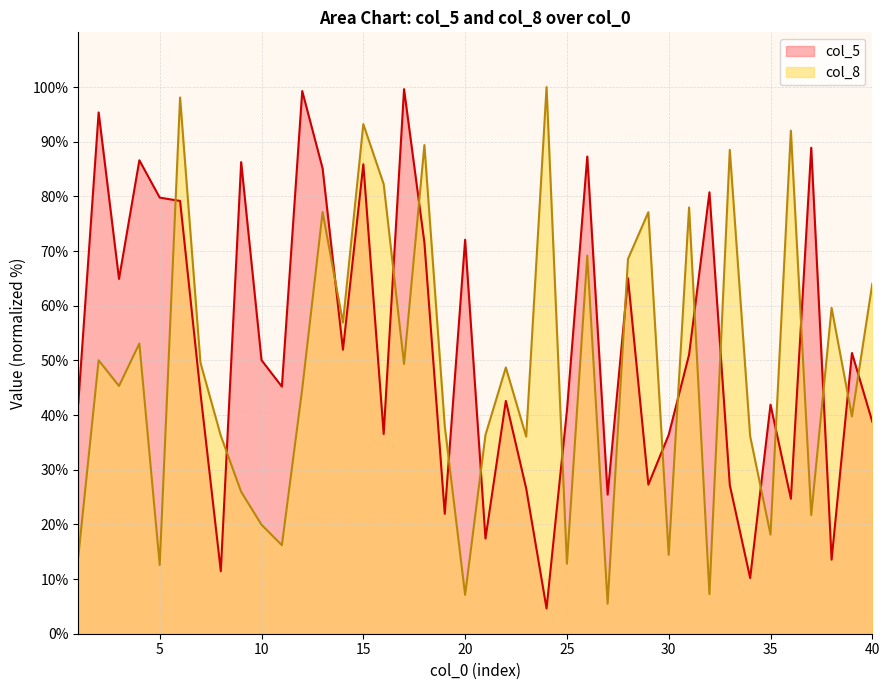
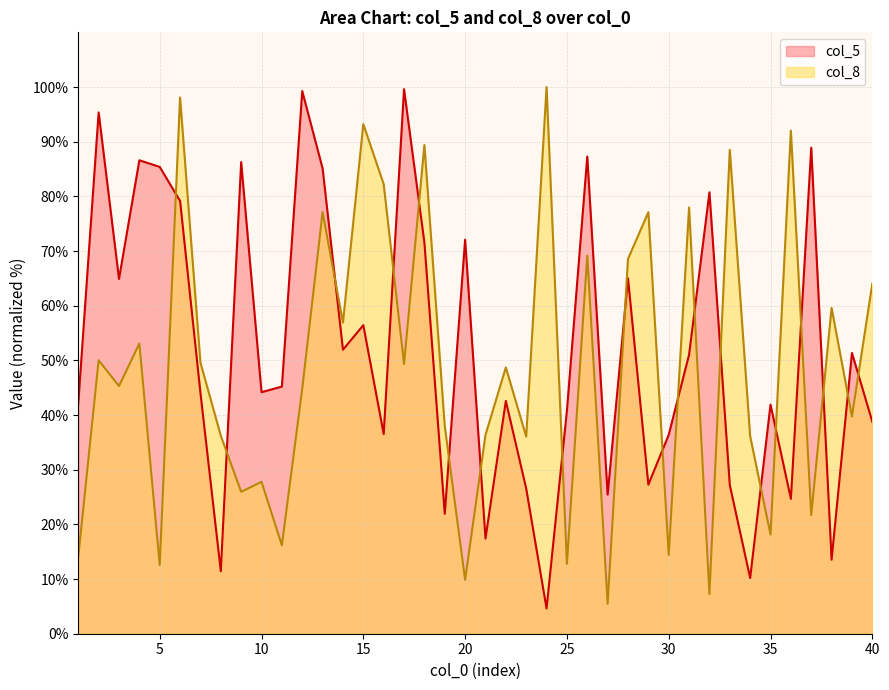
  {
    "col_5": {
-     "5": "80%",
-     "10": "50%",
-     "15": "86%",
+     "5": "85%",
+     "10": "44%",
+     "15": "56%",
      "20": "72%",
      "25": "41%",
      "30": "36%",
      "35": "42%",
      "40": "39%"
    },
    "col_8": {
      "5": "13%",
-     "10": "20%",
+     "10": "28%",
      "15": "93%",
-     "20": "7%",
+     "20": "10%",
      "25": "13%",
      "30": "14%",
      "35": "18%",
      "40": "64%"
    }
  }
